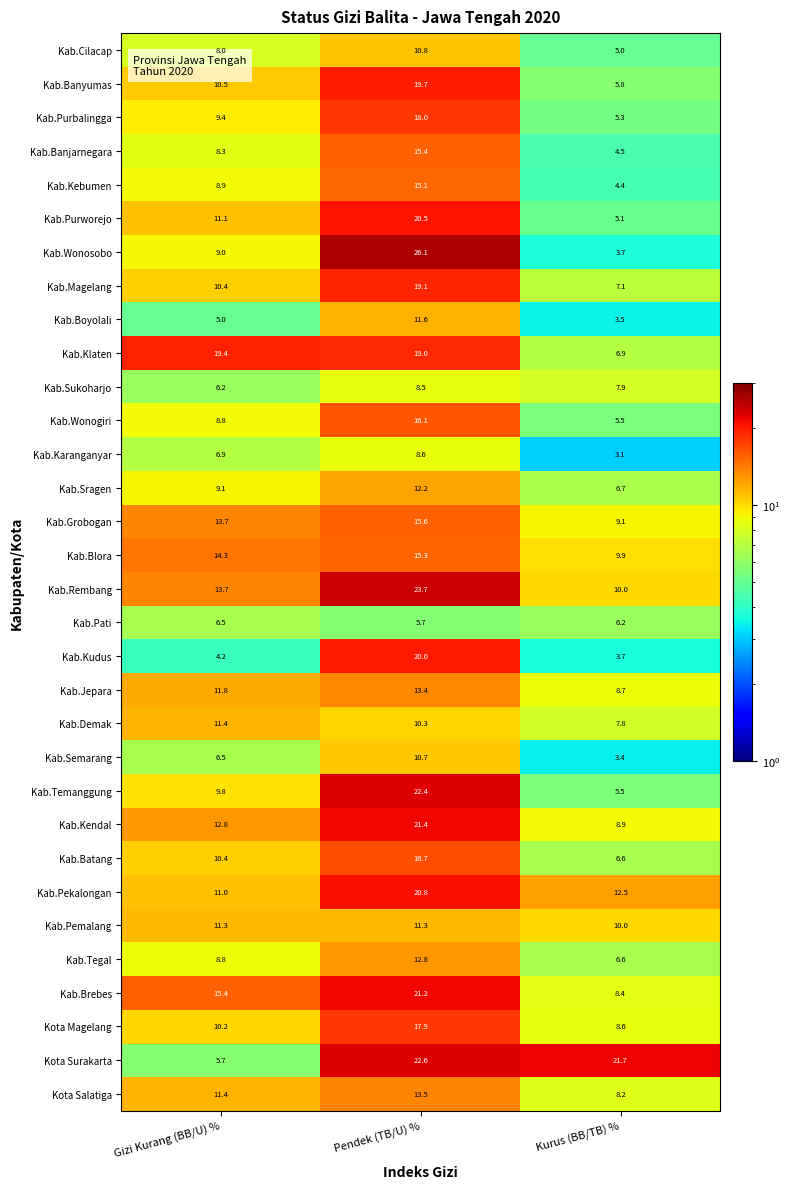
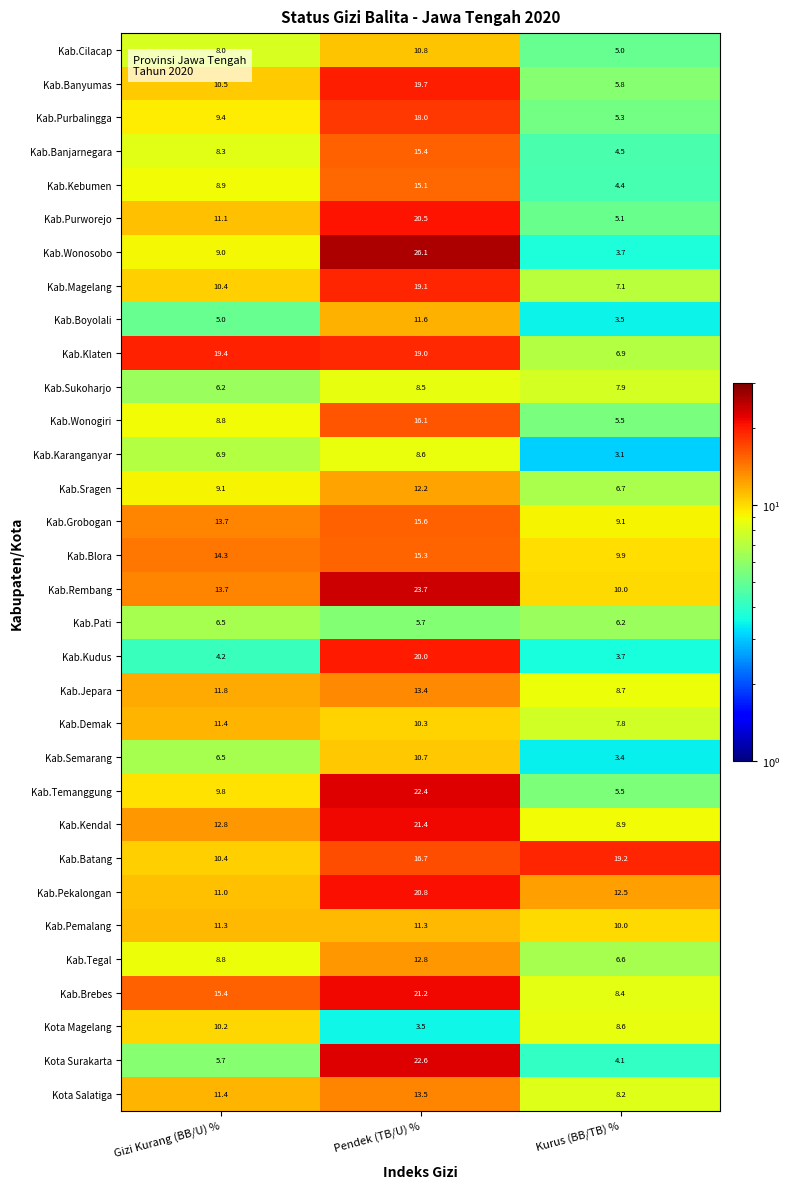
  {
    "Kab.Cilacap": {
      "Pendek (TB/U) %": 10.8,
      "Kurus (BB/TB) %": 5.0
    },
    "Kab.Banyumas": {
      "Pendek (TB/U) %": 19.7,
      "Kurus (BB/TB) %": 5.8
    },
    "Kab.Purbalingga": {
      "Gizi Kurang (BB/U) %": 9.4,
      "Pendek (TB/U) %": 18.0,
      "Kurus (BB/TB) %": 5.3
    },
    "Kab.Banjarnegara": {
      "Gizi Kurang (BB/U) %": 8.3,
      "Pendek (TB/U) %": 15.4,
      "Kurus (BB/TB) %": 4.5
    },
    "Kab.Kebumen": {
      "Gizi Kurang (BB/U) %": 8.9,
      "Pendek (TB/U) %": 15.1,
      "Kurus (BB/TB) %": 4.4
    },
    "Kab.Purworejo": {
      "Gizi Kurang (BB/U) %": 11.1,
      "Pendek (TB/U) %": 20.5,
      "Kurus (BB/TB) %": 5.1
    },
    "Kab.Wonosobo": {
      "Gizi Kurang (BB/U) %": 9.0,
      "Pendek (TB/U) %": 26.1,
      "Kurus (BB/TB) %": 3.7
    },
    "Kab.Magelang": {
      "Gizi Kurang (BB/U) %": 10.4,
      "Pendek (TB/U) %": 19.1,
      "Kurus (BB/TB) %": 7.1
    },
    "Kab.Boyolali": {
      "Gizi Kurang (BB/U) %": 5.0,
      "Pendek (TB/U) %": 11.6,
      "Kurus (BB/TB) %": 3.5
    },
    "Kab.Klaten": {
      "Gizi Kurang (BB/U) %": 19.4,
      "Pendek (TB/U) %": 19.0,
      "Kurus (BB/TB) %": 6.9
    },
    "Kab.Sukoharjo": {
      "Gizi Kurang (BB/U) %": 6.2,
      "Pendek (TB/U) %": 8.5,
      "Kurus (BB/TB) %": 7.9
    },
    "Kab.Wonogiri": {
      "Gizi Kurang (BB/U) %": 8.8,
      "Pendek (TB/U) %": 16.1,
      "Kurus (BB/TB) %": 5.5
    },
    "Kab.Karanganyar": {
      "Gizi Kurang (BB/U) %": 6.9,
      "Pendek (TB/U) %": 8.6,
      "Kurus (BB/TB) %": 3.1
    },
    "Kab.Sragen": {
      "Gizi Kurang (BB/U) %": 9.1,
      "Pendek (TB/U) %": 12.2,
      "Kurus (BB/TB) %": 6.7
    },
    "Kab.Grobogan": {
      "Gizi Kurang (BB/U) %": 13.7,
      "Pendek (TB/U) %": 15.6,
      "Kurus (BB/TB) %": 9.1
    },
    "Kab.Blora": {
      "Gizi Kurang (BB/U) %": 14.3,
      "Pendek (TB/U) %": 15.3,
      "Kurus (BB/TB) %": 9.9
    },
    "Kab.Rembang": {
      "Gizi Kurang (BB/U) %": 13.7,
      "Pendek (TB/U) %": 23.7,
      "Kurus (BB/TB) %": 10.0
    },
    "Kab.Pati": {
      "Gizi Kurang (BB/U) %": 6.5,
      "Pendek (TB/U) %": 5.7,
      "Kurus (BB/TB) %": 6.2
    },
    "Kab.Kudus": {
      "Gizi Kurang (BB/U) %": 4.2,
      "Pendek (TB/U) %": 20.0,
      "Kurus (BB/TB) %": 3.7
    },
    "Kab.Jepara": {
      "Gizi Kurang (BB/U) %": 11.8,
      "Pendek (TB/U) %": 13.4,
      "Kurus (BB/TB) %": 8.7
    },
    "Kab.Demak": {
      "Gizi Kurang (BB/U) %": 11.4,
      "Pendek (TB/U) %": 10.3,
      "Kurus (BB/TB) %": 7.8
    },
    "Kab.Semarang": {
      "Gizi Kurang (BB/U) %": 6.5,
      "Pendek (TB/U) %": 10.7,
      "Kurus (BB/TB) %": 3.4
    },
    "Kab.Temanggung": {
      "Gizi Kurang (BB/U) %": 9.8,
      "Pendek (TB/U) %": 22.4,
      "Kurus (BB/TB) %": 5.5
    },
    "Kab.Kendal": {
      "Gizi Kurang (BB/U) %": 12.8,
      "Pendek (TB/U) %": 21.4,
      "Kurus (BB/TB) %": 8.9
    },
    "Kab.Batang": {
      "Gizi Kurang (BB/U) %": 10.4,
      "Pendek (TB/U) %": 16.7,
-     "Kurus (BB/TB) %": 6.6
+     "Kurus (BB/TB) %": 19.2
    },
    "Kab.Pekalongan": {
      "Gizi Kurang (BB/U) %": 11.0,
      "Pendek (TB/U) %": 20.8,
      "Kurus (BB/TB) %": 12.5
    },
    "Kab.Pemalang": {
      "Gizi Kurang (BB/U) %": 11.3,
      "Pendek (TB/U) %": 11.3,
      "Kurus (BB/TB) %": 10.0
    },
    "Kab.Tegal": {
      "Gizi Kurang (BB/U) %": 8.8,
      "Pendek (TB/U) %": 12.8,
      "Kurus (BB/TB) %": 6.6
    },
    "Kab.Brebes": {
      "Gizi Kurang (BB/U) %": 15.4,
      "Pendek (TB/U) %": 21.2,
      "Kurus (BB/TB) %": 8.4
    },
    "Kota Magelang": {
      "Gizi Kurang (BB/U) %": 10.2,
-     "Pendek (TB/U) %": 17.9,
+     "Pendek (TB/U) %": 3.5,
      "Kurus (BB/TB) %": 8.6
    },
    "Kota Surakarta": {
      "Gizi Kurang (BB/U) %": 5.7,
      "Pendek (TB/U) %": 22.6,
-     "Kurus (BB/TB) %": 21.7
+     "Kurus (BB/TB) %": 4.1
    },
    "Kota Salatiga": {
      "Gizi Kurang (BB/U) %": 11.4,
      "Pendek (TB/U) %": 13.5,
      "Kurus (BB/TB) %": 8.2
    }
  }
